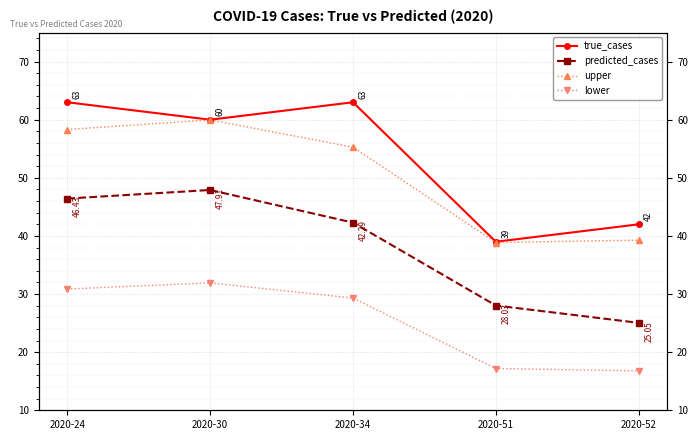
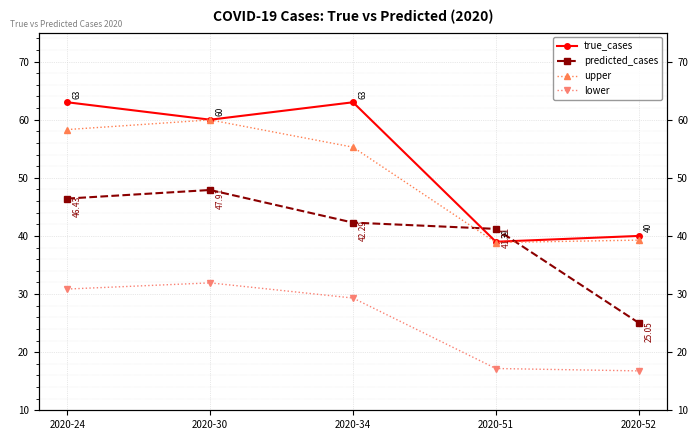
  {
    "true_cases": {
      "2020-24": 63,
      "2020-34": 63,
-     "2020-52": 42
+     "2020-52": 40
    },
    "predicted_cases": {
      "2020-24": 46.43,
      "2020-30": 47.91,
      "2020-34": 42.29,
-     "2020-51": 28.03,
+     "2020-51": 41.21,
      "2020-52": 25.05
    }
  }
